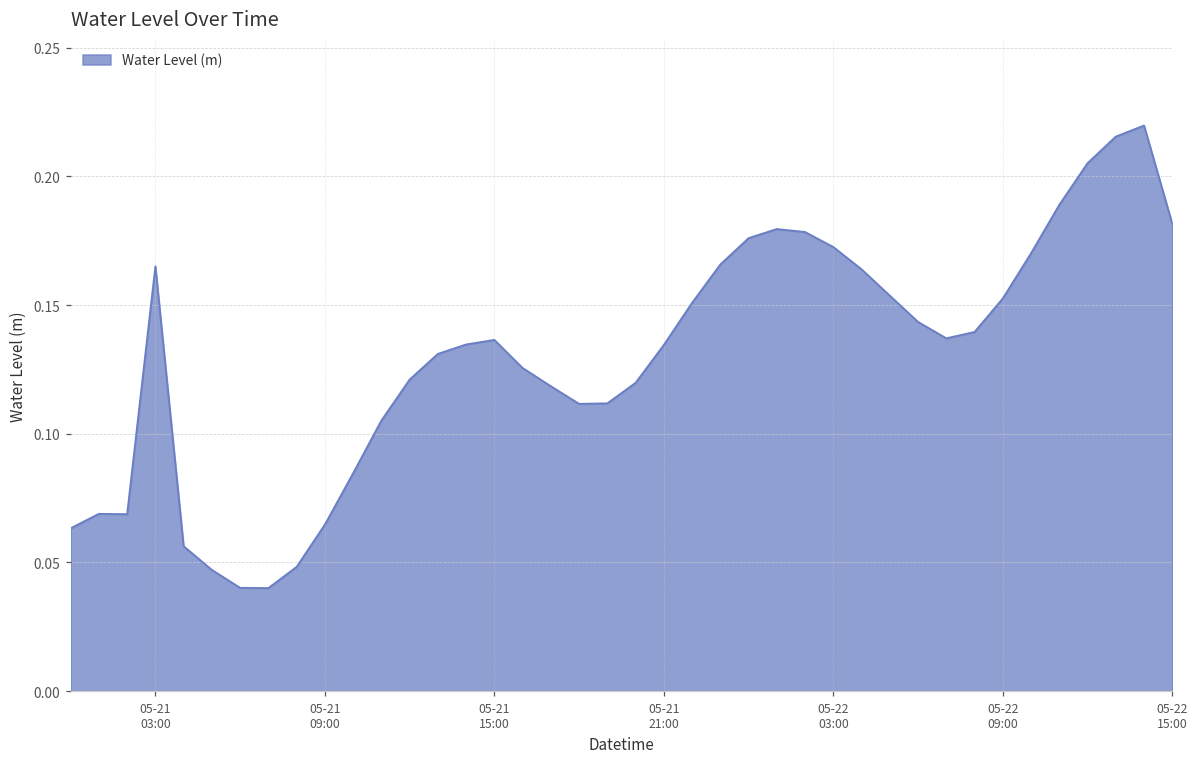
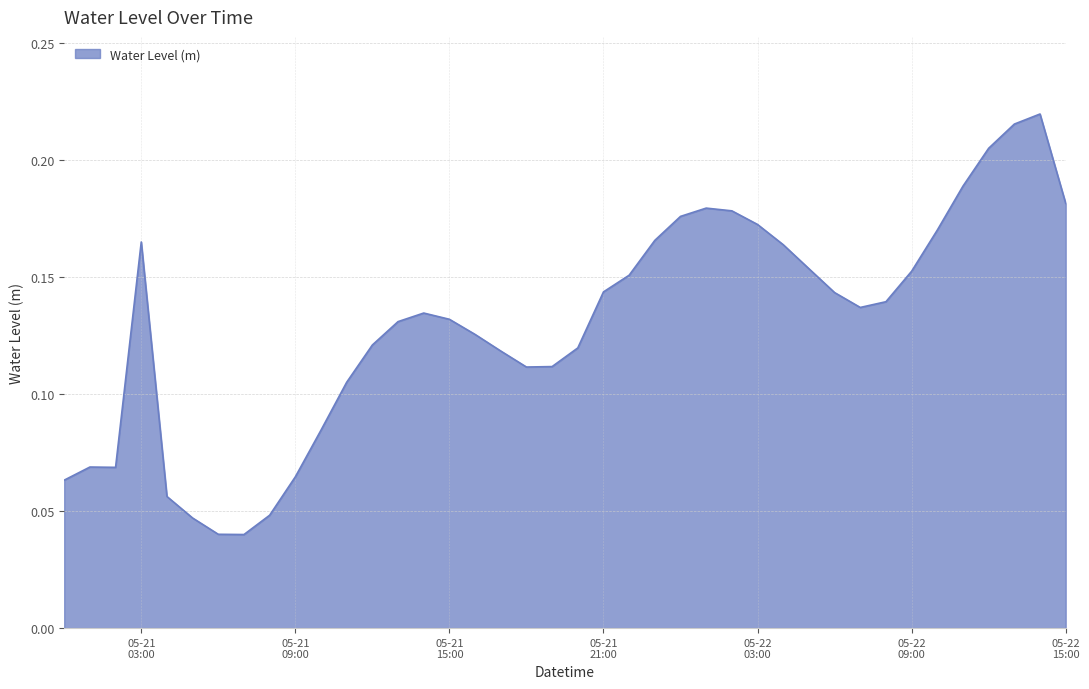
  {
    "05-21 03:00": 0.165,
    "05-21 09:00": 0.065,
-   "05-21 15:00": 0.136,
-   "05-21 21:00": 0.135,
+   "05-21 15:00": 0.132,
+   "05-21 21:00": 0.144,
    "05-22 03:00": 0.173,
    "05-22 09:00": 0.153,
    "05-22 15:00": 0.182
  }
